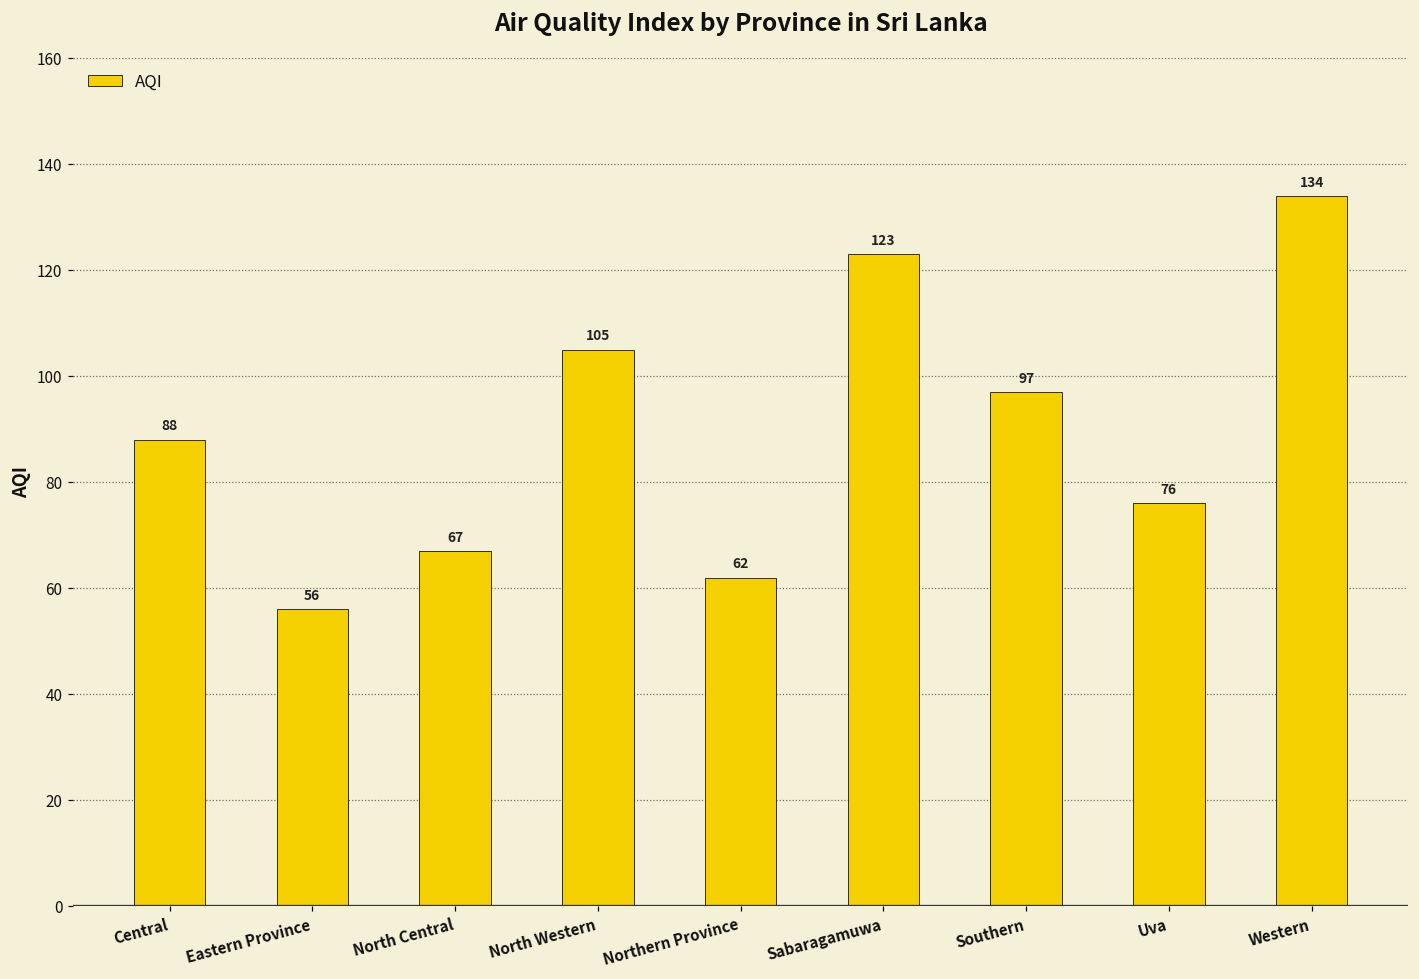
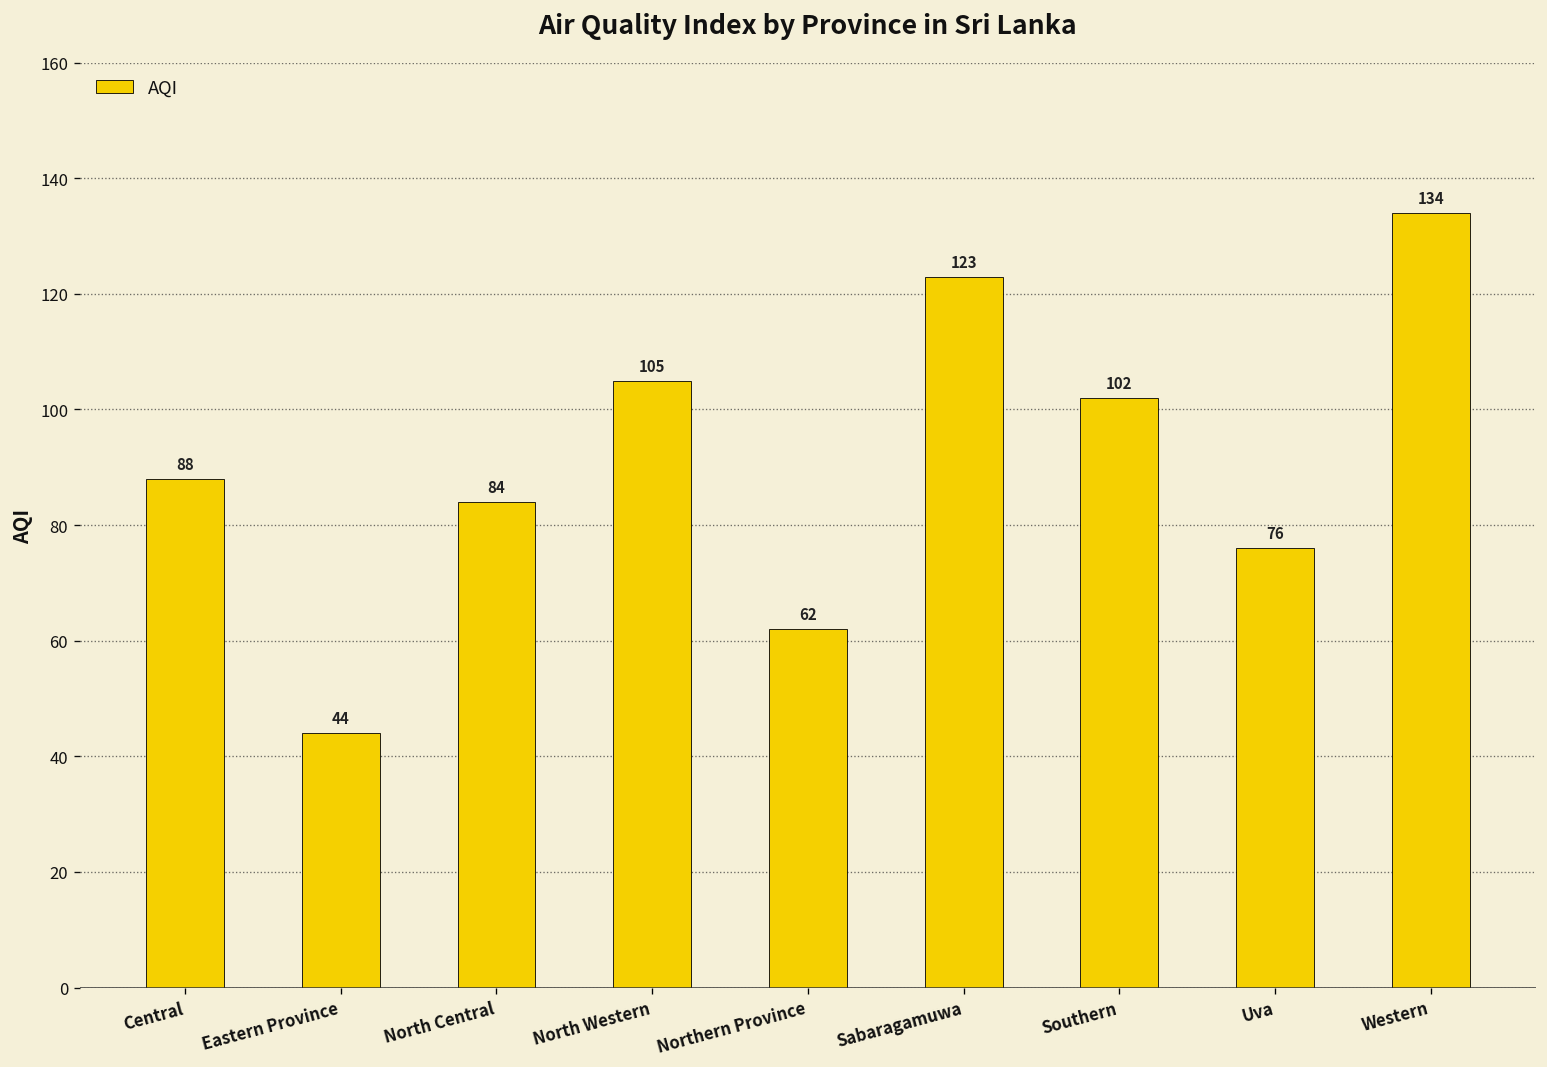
  {
    "Central": 88,
-   "Eastern Province": 56,
-   "North Central": 67,
+   "Eastern Province": 44,
+   "North Central": 84,
    "North Western": 105,
    "Northern Province": 62,
    "Sabaragamuwa": 123,
-   "Southern": 97,
+   "Southern": 102,
    "Uva": 76,
    "Western": 134
  }
